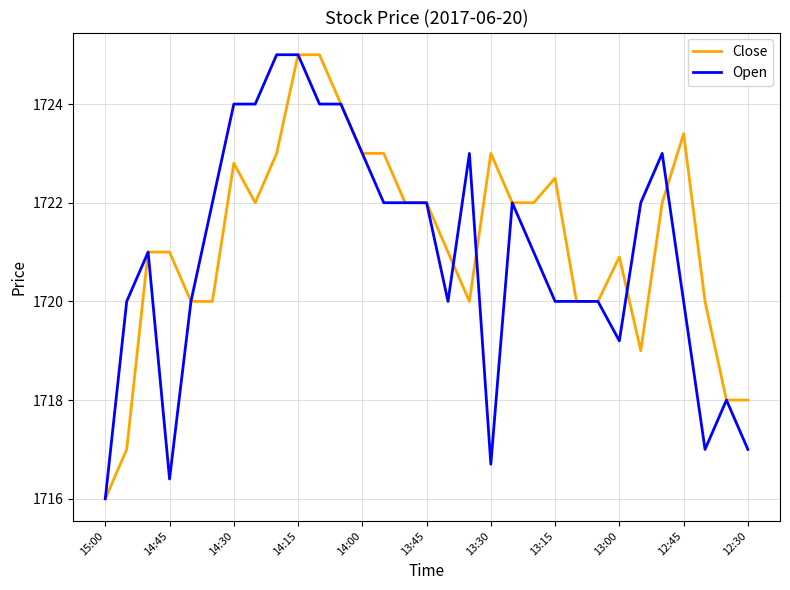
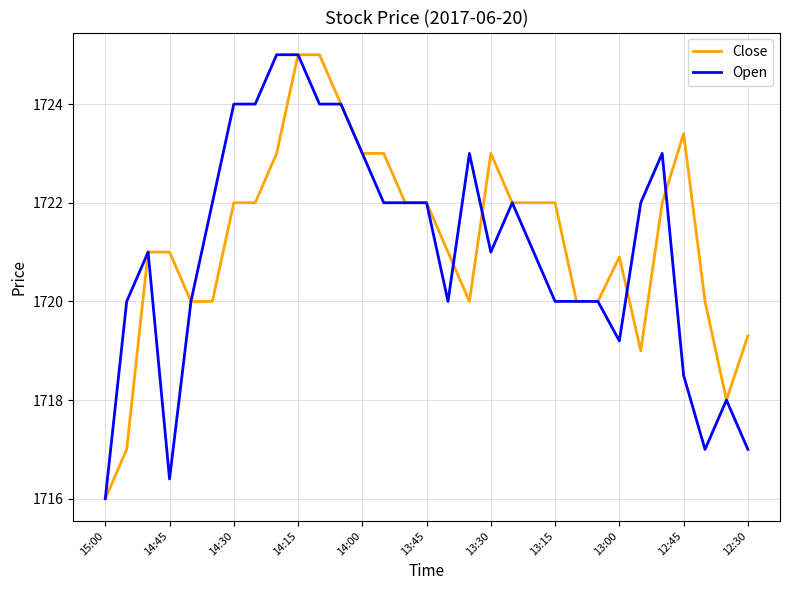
  {
    "Close": {
      "14:45": 1721.0,
-     "14:30": 1722.8,
+     "14:30": 1722.0,
      "13:30": 1723.0,
-     "13:15": 1722.5,
+     "13:15": 1722.0,
      "13:00": 1720.9,
      "12:45": 1723.4,
-     "12:30": 1718.0
+     "12:30": 1719.3
    },
    "Open": {
      "14:45": 1716.4,
      "14:30": 1724.0,
-     "13:30": 1716.7,
+     "13:30": 1721.0,
      "13:15": 1720.0,
      "13:00": 1719.2,
-     "12:45": 1720.0,
+     "12:45": 1718.5,
      "12:30": 1717.0
    }
  }
